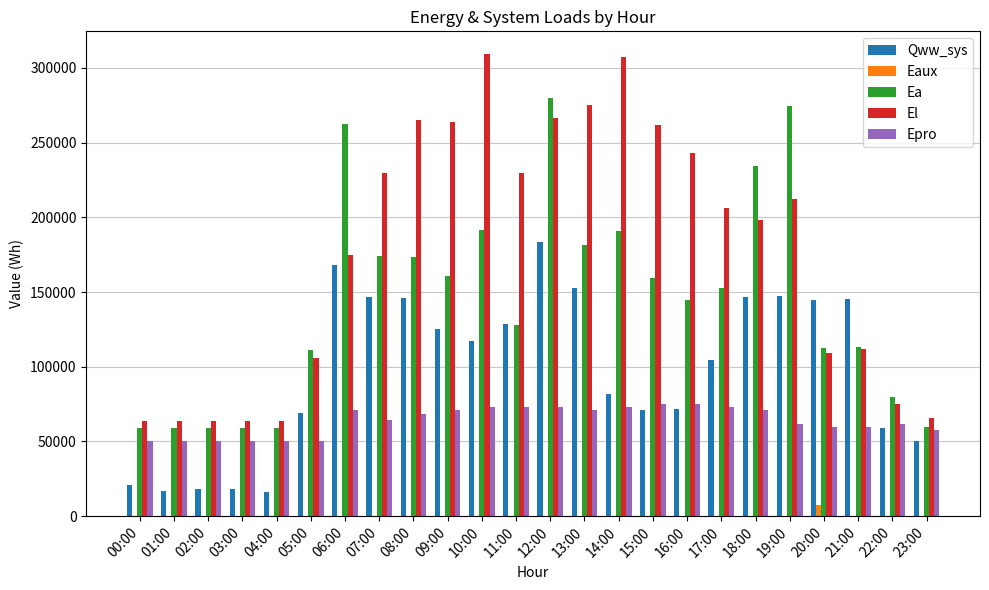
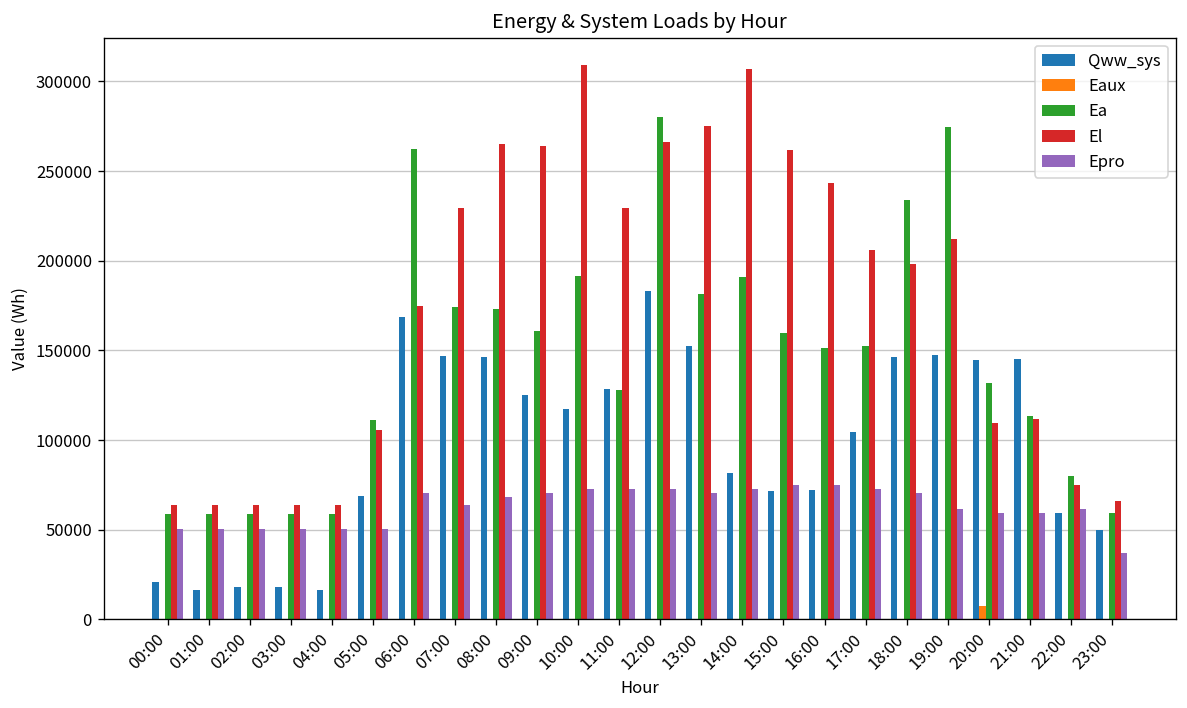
  {
    "Qww_sys": {
      "00:00": 21000,
      "01:00": 17000,
      "02:00": 18000,
      "03:00": 18000,
      "04:00": 16000,
      "05:00": 69000,
      "06:00": 168000,
      "07:00": 147000,
      "08:00": 146000,
      "09:00": 125000,
      "10:00": 118000,
      "11:00": 129000,
      "12:00": 183000,
      "13:00": 153000,
      "14:00": 82000,
      "15:00": 71000,
      "16:00": 72000,
      "17:00": 104000,
      "18:00": 146000,
      "19:00": 147000,
      "20:00": 145000,
      "21:00": 145000,
      "22:00": 59000,
      "23:00": 50000
    },
    "Eaux": {
      "20:00": 7000
    },
    "Ea": {
      "00:00": 59000,
      "01:00": 59000,
      "02:00": 59000,
      "03:00": 59000,
      "04:00": 59000,
      "05:00": 111000,
      "06:00": 263000,
      "07:00": 174000,
      "08:00": 173000,
      "09:00": 161000,
      "10:00": 191000,
      "11:00": 128000,
      "12:00": 280000,
      "13:00": 181000,
      "14:00": 191000,
      "15:00": 160000,
-     "16:00": 145000,
+     "16:00": 151000,
      "17:00": 153000,
      "18:00": 234000,
      "19:00": 275000,
-     "20:00": 113000,
+     "20:00": 132000,
      "21:00": 113000,
      "22:00": 80000,
      "23:00": 59000
    },
    "El": {
      "00:00": 64000,
      "01:00": 64000,
      "02:00": 64000,
      "03:00": 64000,
      "04:00": 64000,
      "05:00": 106000,
      "06:00": 175000,
      "07:00": 229000,
      "08:00": 265000,
      "09:00": 264000,
      "10:00": 309000,
      "11:00": 229000,
      "12:00": 266000,
      "13:00": 275000,
      "14:00": 307000,
      "15:00": 262000,
      "16:00": 243000,
      "17:00": 206000,
      "18:00": 198000,
      "19:00": 212000,
      "20:00": 110000,
      "21:00": 112000,
      "22:00": 75000,
      "23:00": 66000
    },
    "Epro": {
      "00:00": 51000,
      "01:00": 51000,
      "02:00": 51000,
      "03:00": 51000,
      "04:00": 51000,
      "05:00": 51000,
      "06:00": 71000,
      "07:00": 64000,
      "08:00": 69000,
      "09:00": 71000,
      "10:00": 73000,
      "11:00": 73000,
      "12:00": 73000,
      "13:00": 71000,
      "14:00": 73000,
      "15:00": 75000,
      "16:00": 75000,
      "17:00": 73000,
      "18:00": 71000,
      "19:00": 62000,
      "20:00": 60000,
      "21:00": 60000,
      "22:00": 62000,
-     "23:00": 57000
+     "23:00": 37000
    }
  }
